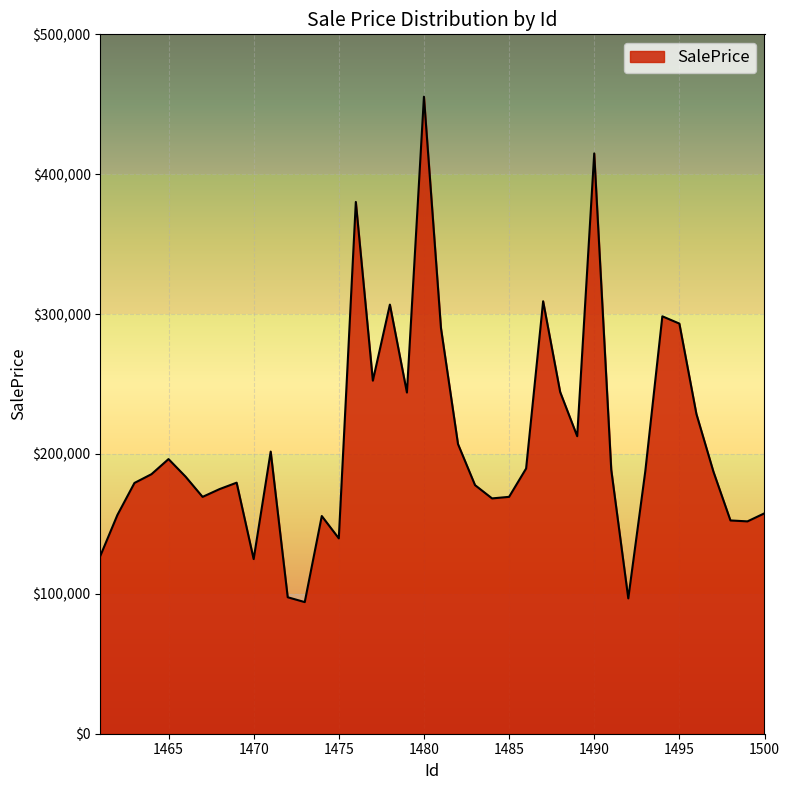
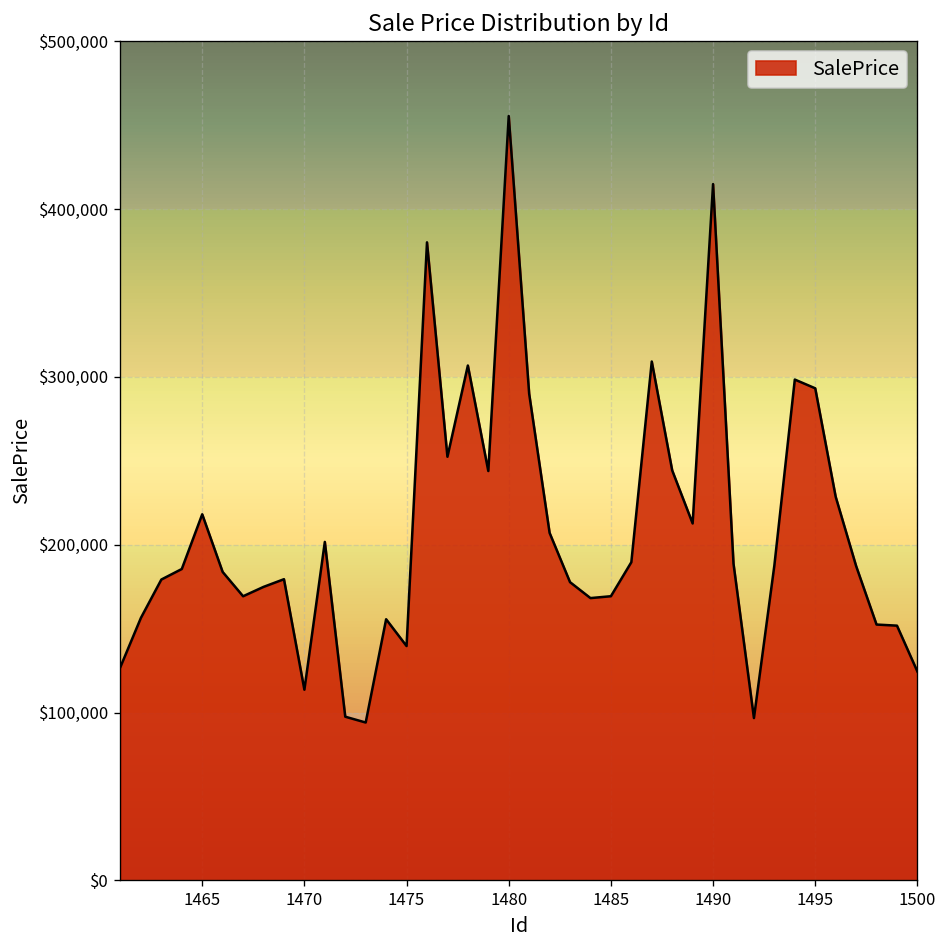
  {
-   "1465": "$196,000",
-   "1470": "$125,000",
+   "1465": "$218,000",
+   "1470": "$114,000",
    "1475": "$140,000",
    "1480": "$455,000",
    "1485": "$169,000",
    "1490": "$415,000",
    "1495": "$293,000",
-   "1500": "$158,000"
+   "1500": "$124,000"
  }
